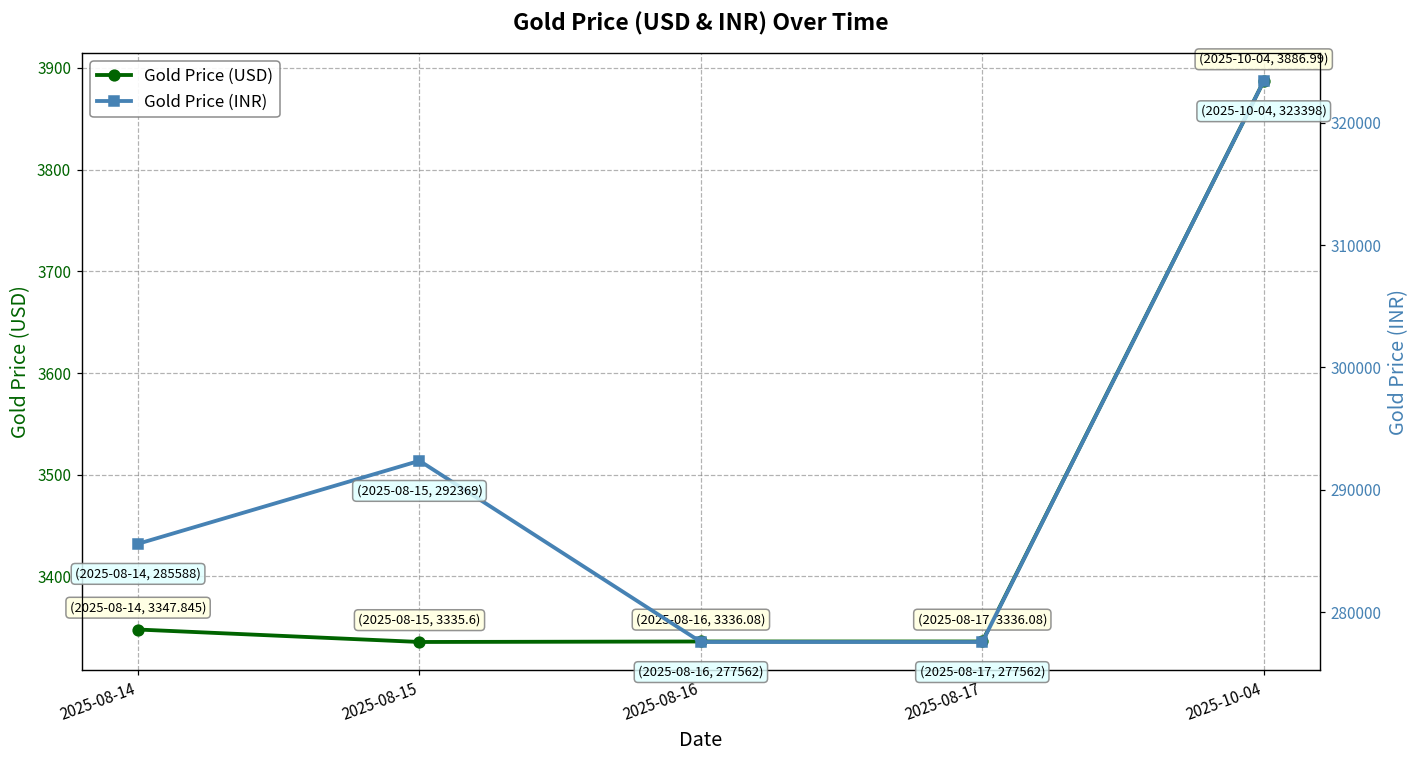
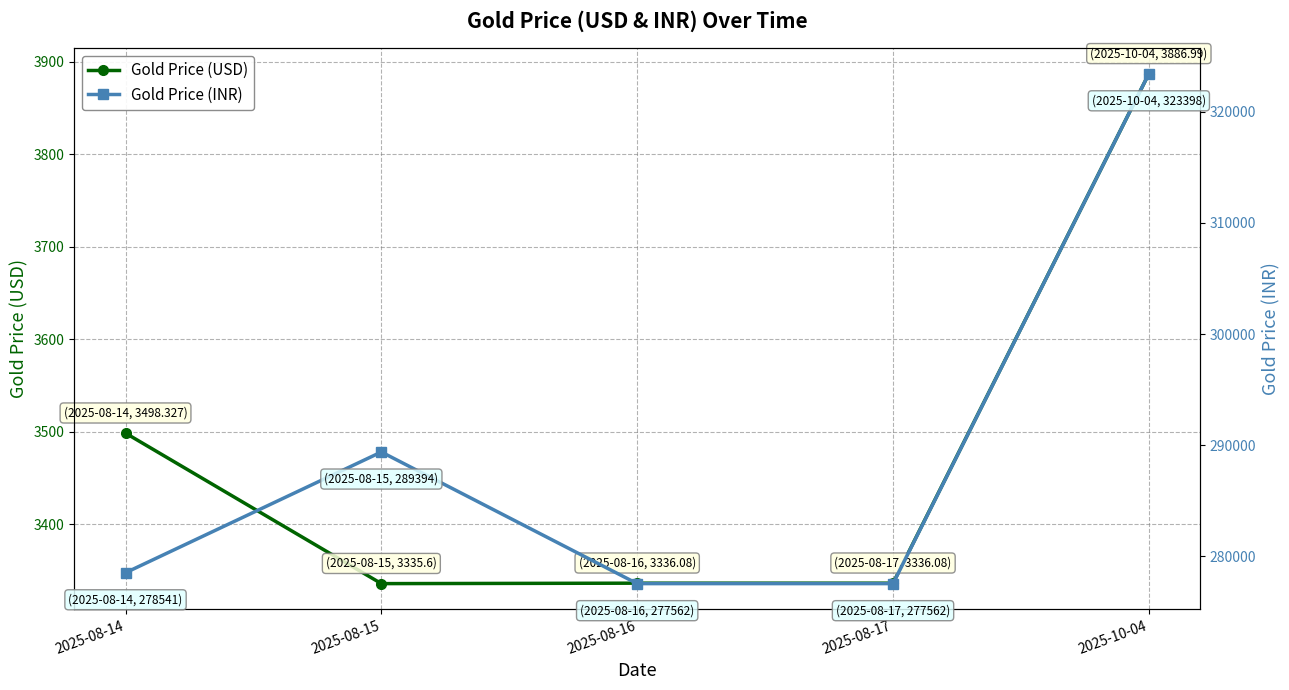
  {
    "Gold Price (USD)": {
-     "2025-08-14": 3347.845
+     "2025-08-14": 3498.327
    },
    "Gold Price (INR)": {
-     "2025-08-14": 285588,
-     "2025-08-15": 292369
+     "2025-08-14": 278541,
+     "2025-08-15": 289394
    }
  }
